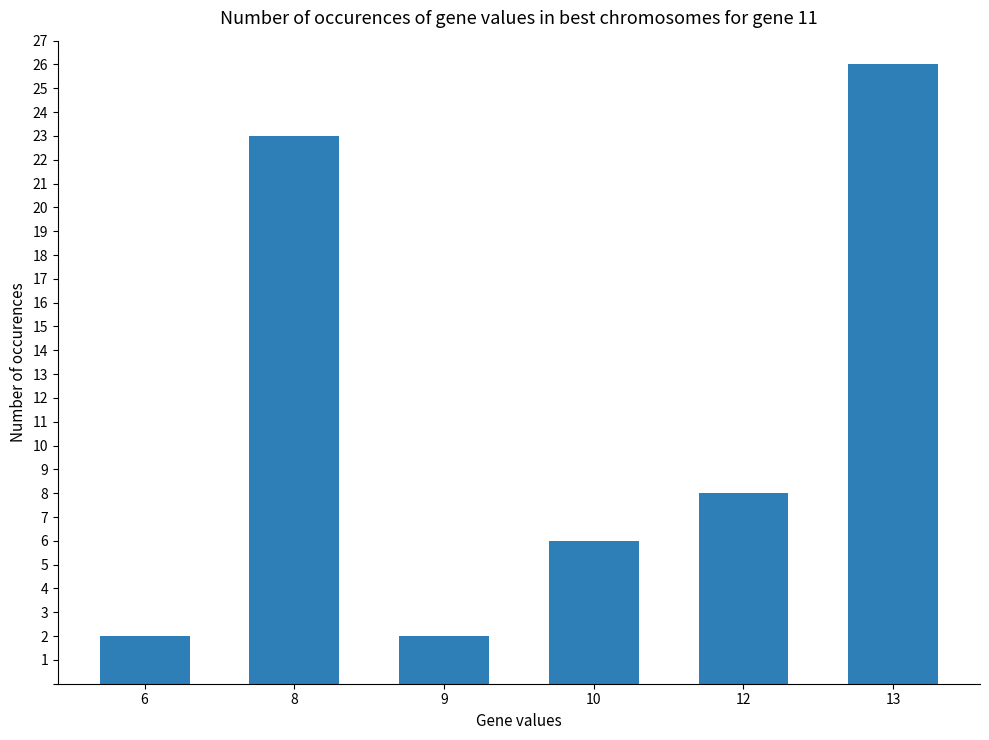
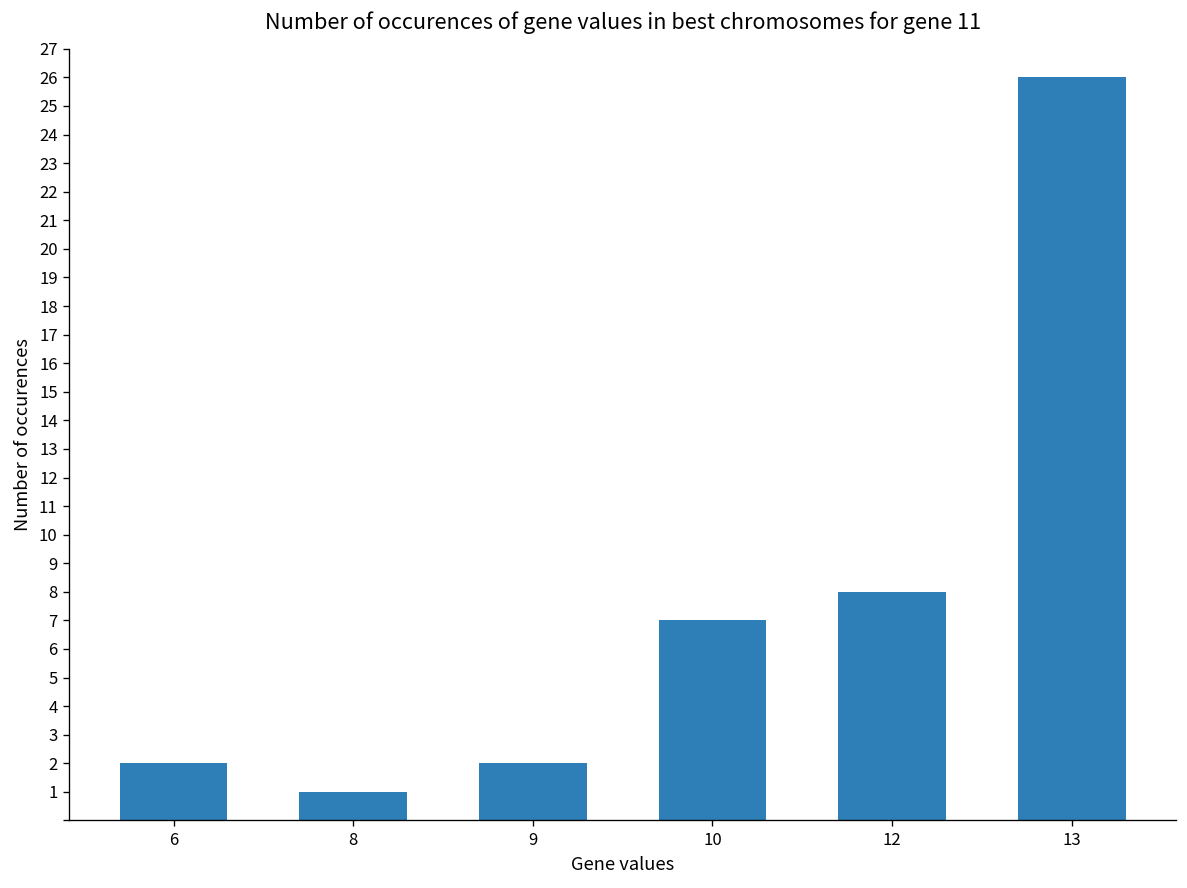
  {
    "6": 2,
-   "8": 23,
+   "8": 1,
    "9": 2,
-   "10": 6,
+   "10": 7,
    "12": 8,
    "13": 26
  }
